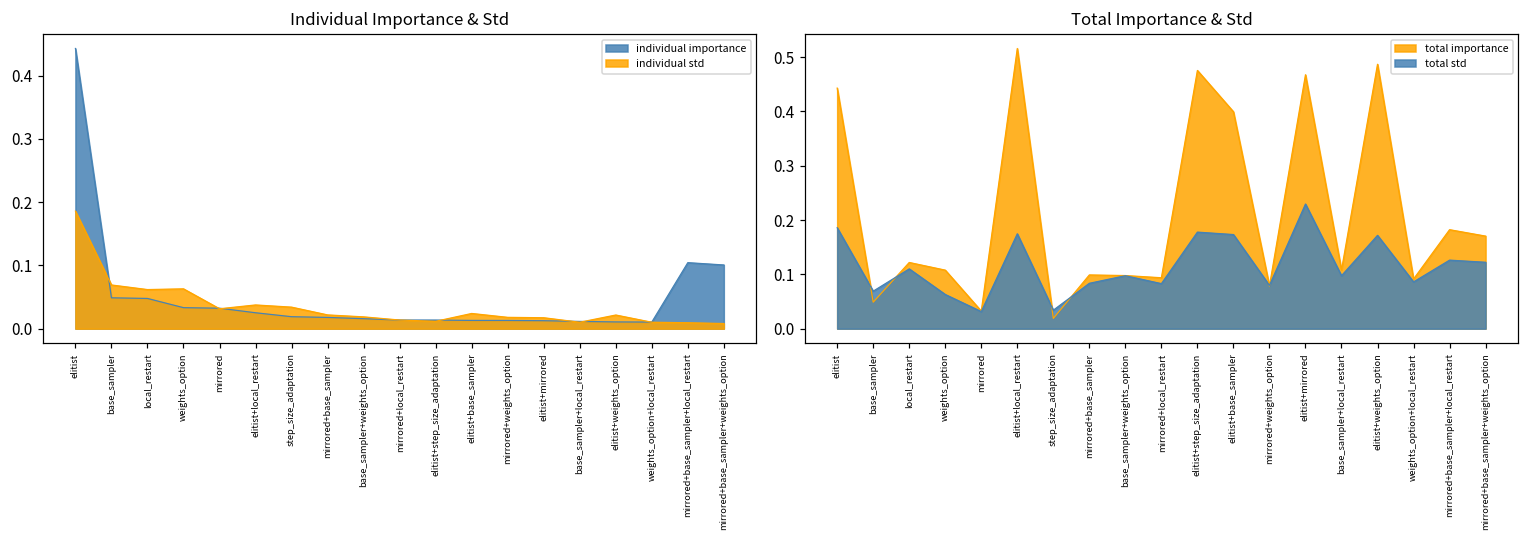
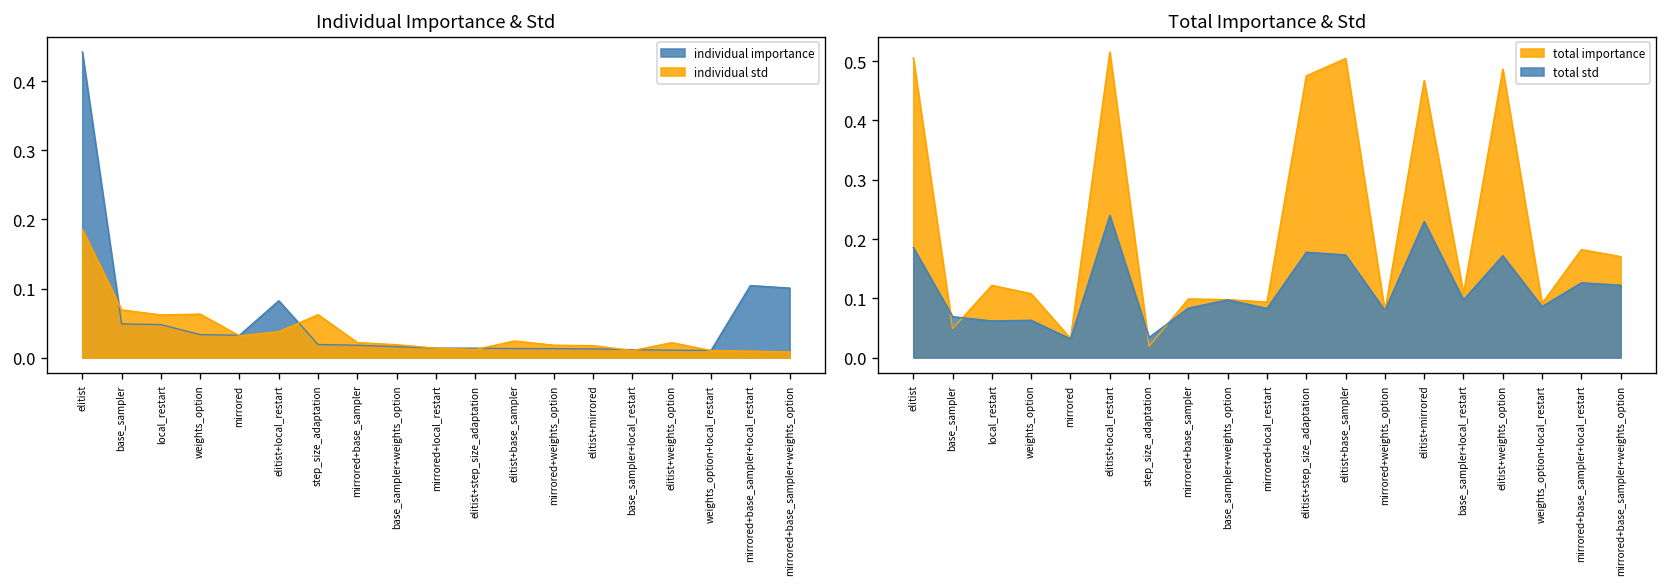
  {
    "Individual Importance & Std": {
      "individual importance": {
        "elitist": 0.44,
        "base_sampler": 0.05,
        "local_restart": 0.05,
        "weights_option": 0.03,
-       "elitist+local_restart": 0.03,
+       "elitist+local_restart": 0.08,
        "step_size_adaptation": 0.02,
        "elitist+base_sampler": 0.01,
        "mirrored+weights_option": 0.01,
        "elitist+mirrored": 0.01,
        "elitist+weights_option": 0.01,
        "mirrored+base_sampler+local_restart": 0.10,
        "mirrored+base_sampler+weights_option": 0.10
      },
      "individual std": {
        "elitist": 0.19,
        "base_sampler": 0.07,
        "local_restart": 0.06,
        "weights_option": 0.06,
        "elitist+local_restart": 0.04,
-       "step_size_adaptation": 0.03,
+       "step_size_adaptation": 0.06,
        "elitist+base_sampler": 0.02,
        "mirrored+weights_option": 0.02,
        "elitist+mirrored": 0.02,
        "elitist+weights_option": 0.02,
        "mirrored+base_sampler+local_restart": 0.01,
        "mirrored+base_sampler+weights_option": 0.01
      }
    },
    "Total Importance & Std": {
      "total importance": {
-       "elitist": 0.44,
+       "elitist": 0.51,
        "base_sampler": 0.05,
        "local_restart": 0.12,
        "weights_option": 0.11,
        "elitist+local_restart": 0.52,
        "step_size_adaptation": 0.02,
        "mirrored+base_sampler": 0.10,
        "mirrored+local_restart": 0.09,
        "elitist+step_size_adaptation": 0.48,
-       "elitist+base_sampler": 0.40,
+       "elitist+base_sampler": 0.50,
        "elitist+mirrored": 0.47,
        "base_sampler+local_restart": 0.11,
        "elitist+weights_option": 0.49,
        "weights_option+local_restart": 0.09,
        "mirrored+base_sampler+local_restart": 0.18,
        "mirrored+base_sampler+weights_option": 0.17
      },
      "total std": {
        "elitist": 0.19,
        "base_sampler": 0.07,
-       "local_restart": 0.11,
+       "local_restart": 0.06,
        "weights_option": 0.06,
-       "elitist+local_restart": 0.17,
+       "elitist+local_restart": 0.24,
        "step_size_adaptation": 0.03,
        "mirrored+base_sampler": 0.08,
        "mirrored+local_restart": 0.08,
        "elitist+step_size_adaptation": 0.18,
        "elitist+base_sampler": 0.17,
        "elitist+mirrored": 0.23,
        "base_sampler+local_restart": 0.10,
        "elitist+weights_option": 0.17,
        "weights_option+local_restart": 0.09,
        "mirrored+base_sampler+local_restart": 0.13,
        "mirrored+base_sampler+weights_option": 0.12
      }
    }
  }
